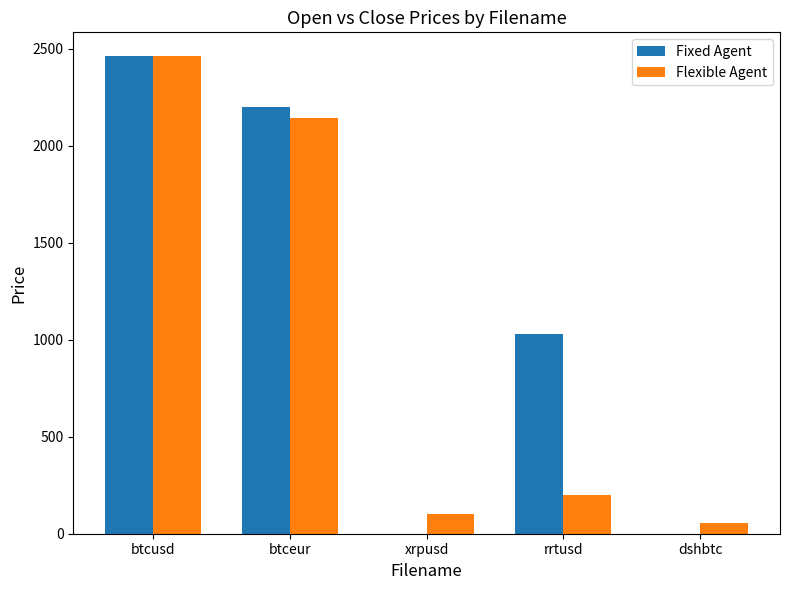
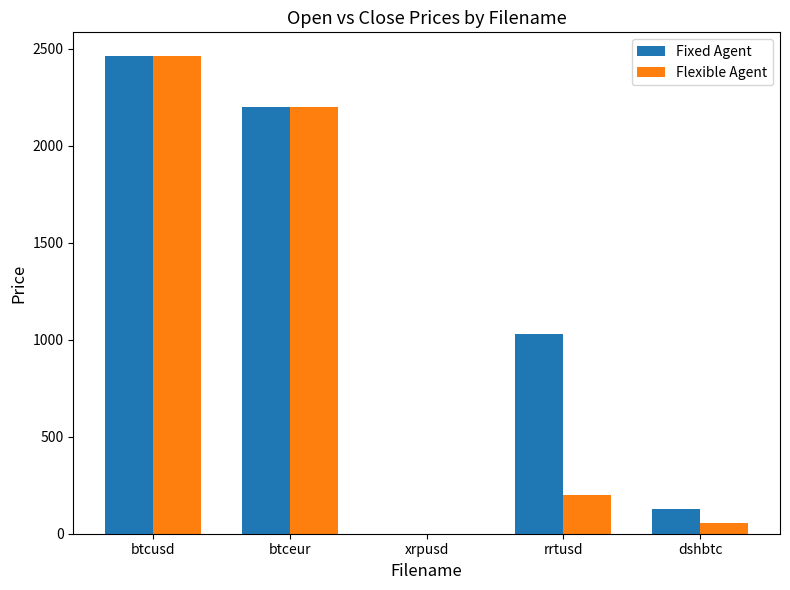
  {
    "Fixed Agent": {
      "btcusd": 2460,
      "btceur": 2200,
      "rrtusd": 1030,
-     "dshbtc": 0
+     "dshbtc": 130
    },
    "Flexible Agent": {
      "btcusd": 2460,
-     "btceur": 2140,
-     "xrpusd": 100,
+     "btceur": 2200,
+     "xrpusd": 0,
      "rrtusd": 200,
      "dshbtc": 60
    }
  }
